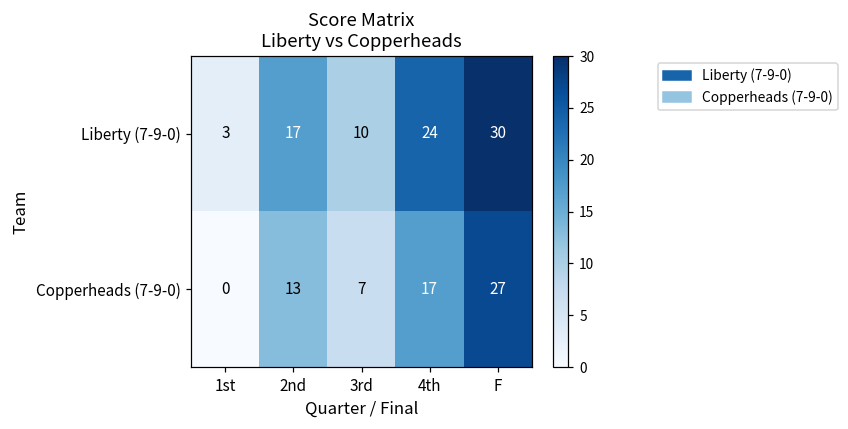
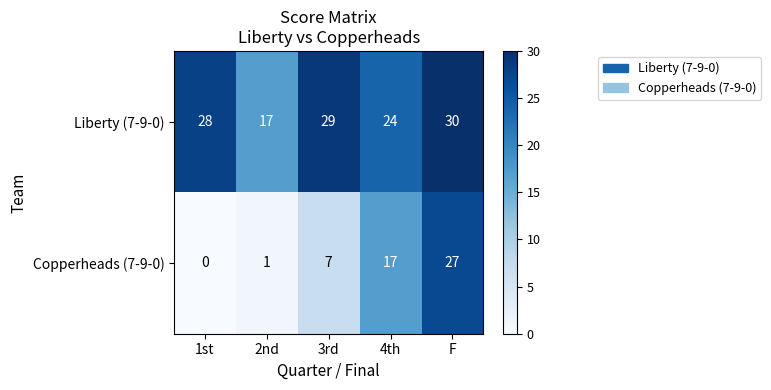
  {
    "Liberty (7-9-0)": {
-     "1st": 3,
+     "1st": 28,
      "2nd": 17,
-     "3rd": 10,
+     "3rd": 29,
      "4th": 24,
      "F": 30
    },
    "Copperheads (7-9-0)": {
      "1st": 0,
-     "2nd": 13,
+     "2nd": 1,
      "3rd": 7,
      "4th": 17,
      "F": 27
    }
  }
